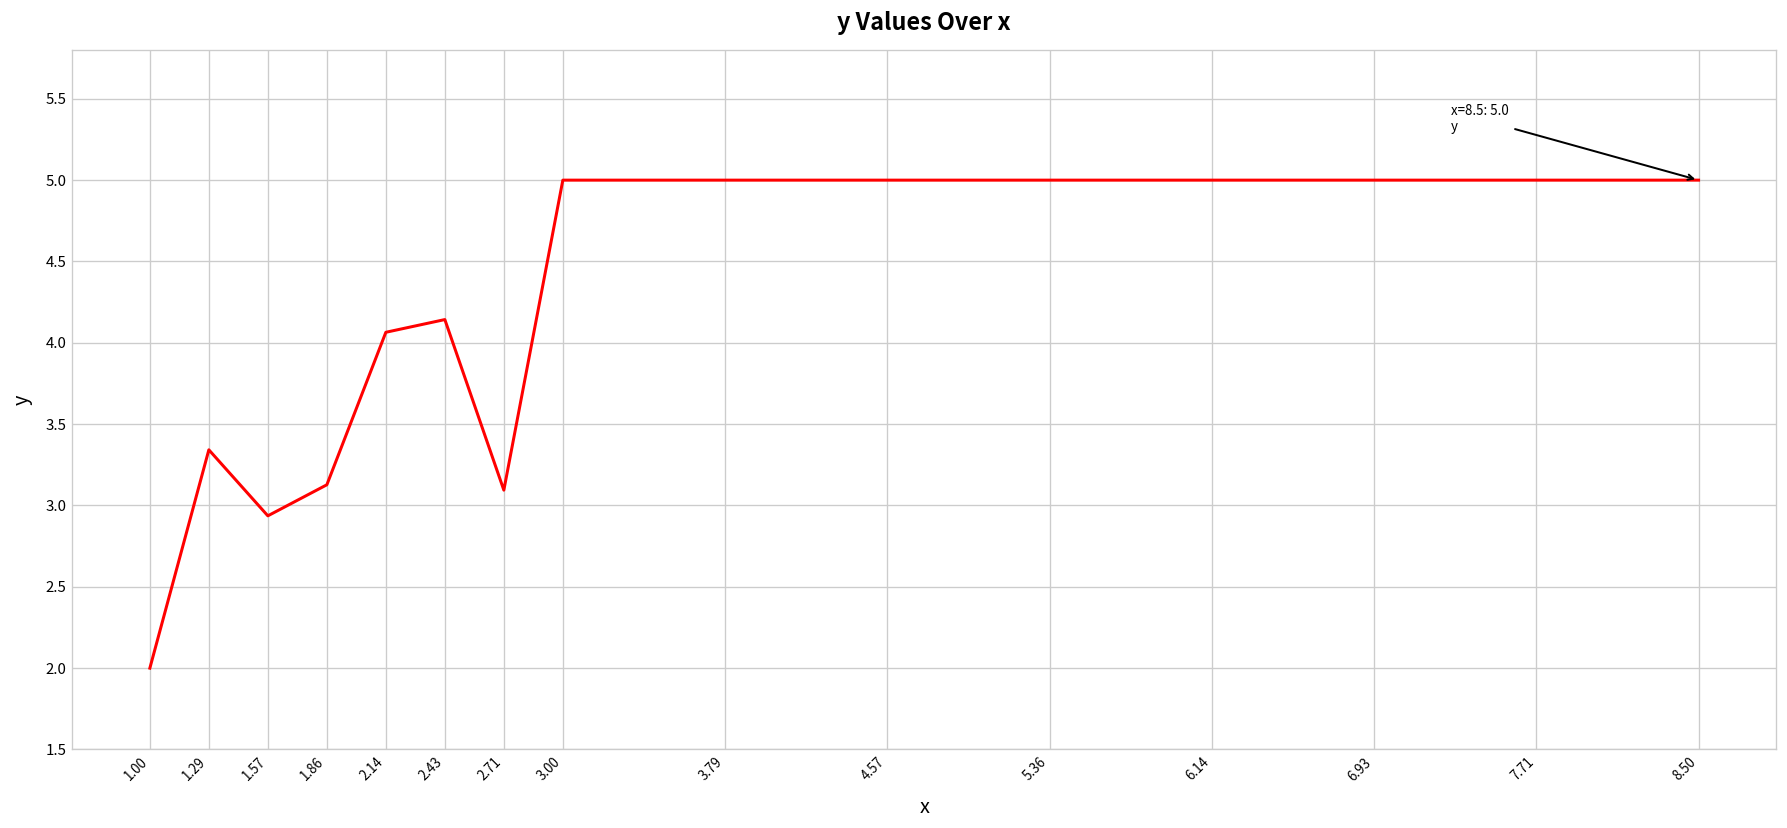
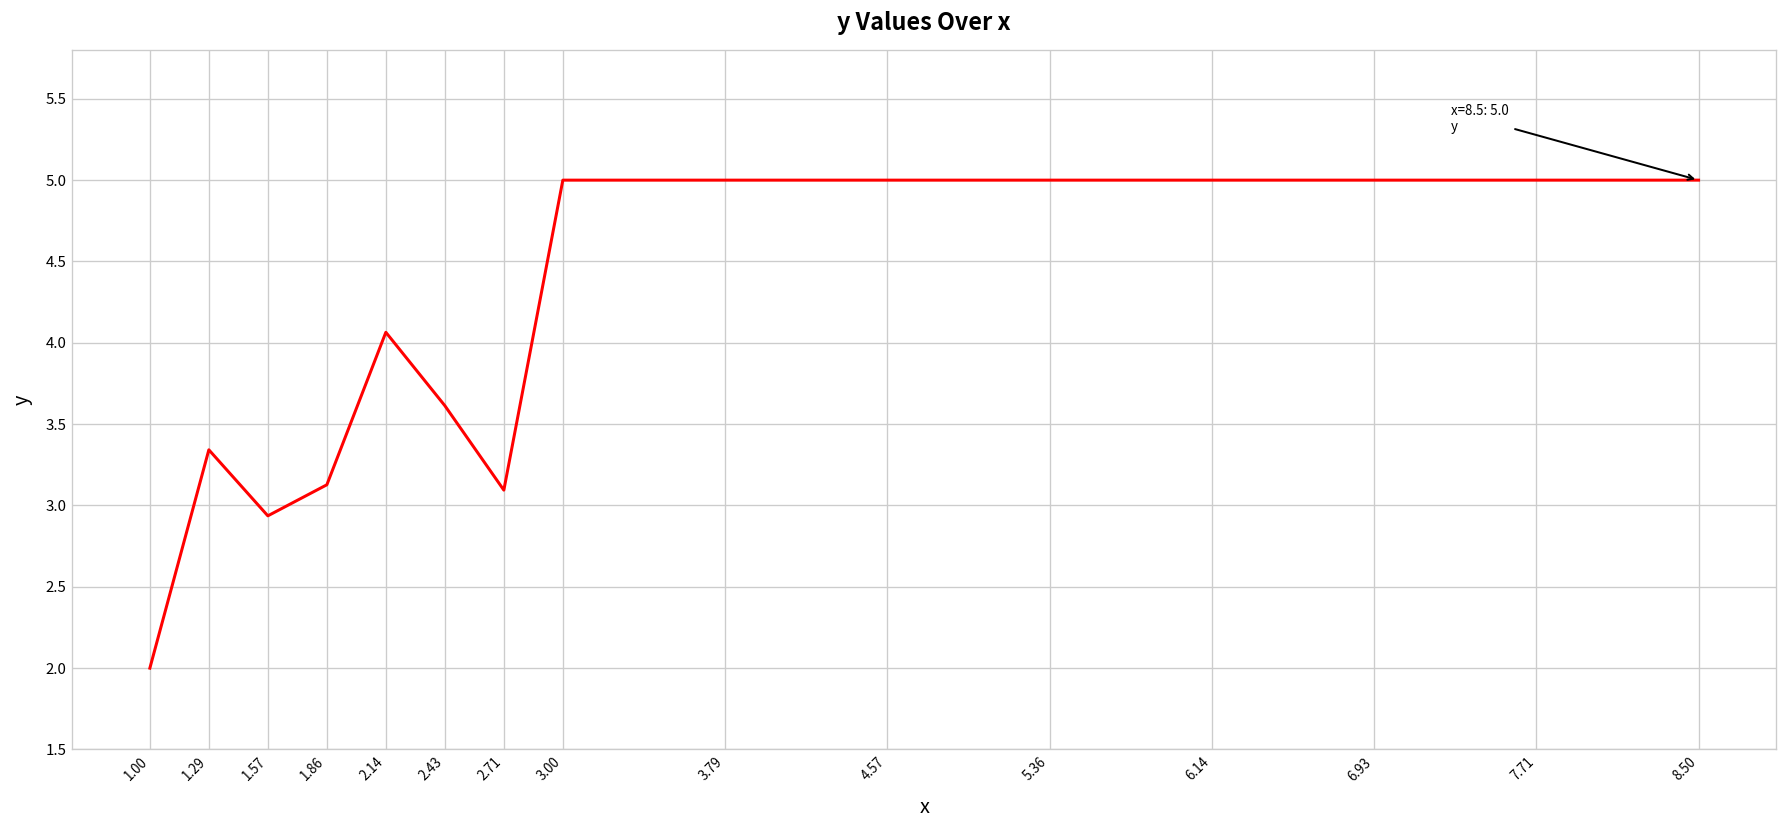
  {
    "1.00": 2.00,
    "1.29": 3.34,
    "1.57": 2.94,
    "1.86": 3.13,
    "2.14": 4.06,
-   "2.43": 4.14,
+   "2.43": 3.61,
    "2.71": 3.09,
    "3.00": 5.00,
    "3.79": 5.00,
    "4.57": 5.00,
    "5.36": 5.00,
    "6.14": 5.00,
    "6.93": 5.00,
    "8.50": 5.00
  }
